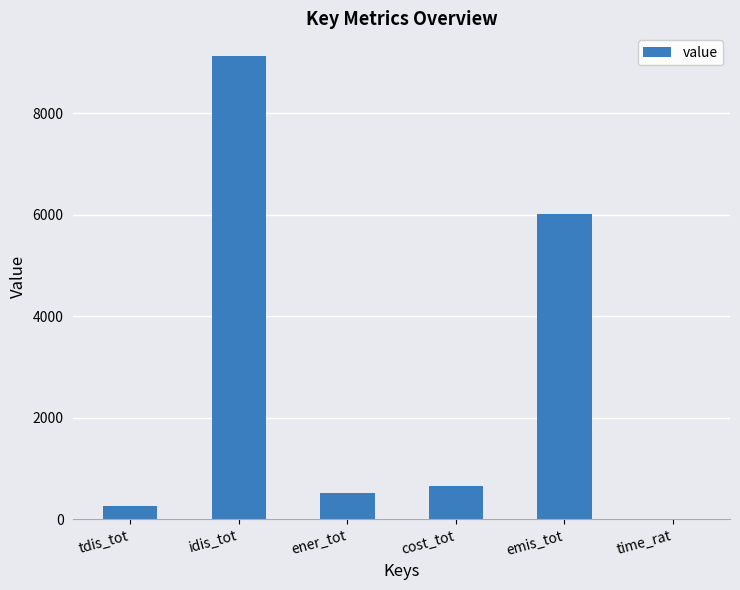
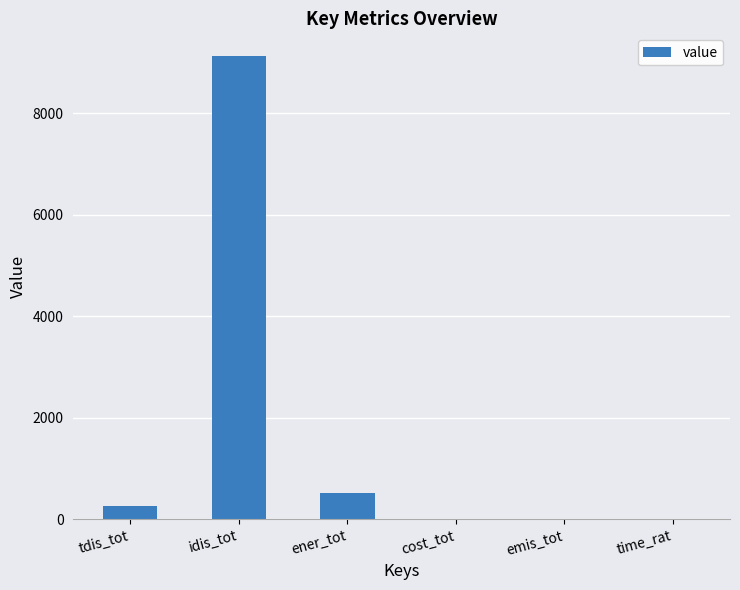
  {
    "tdis_tot": 300,
    "idis_tot": 9100,
    "ener_tot": 500,
-   "cost_tot": 700,
-   "emis_tot": 6000
+   "cost_tot": 0,
+   "emis_tot": 0
  }
